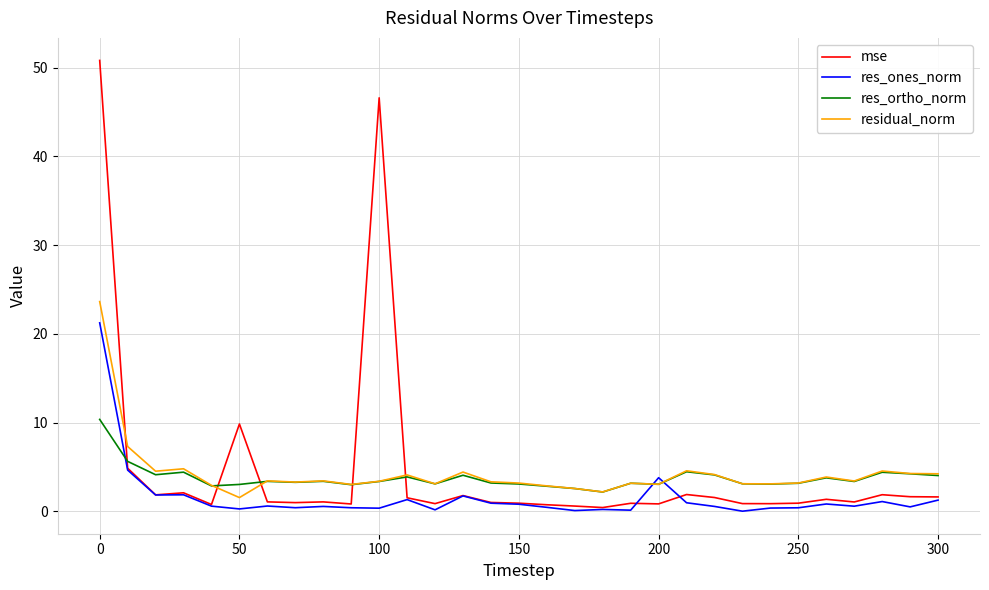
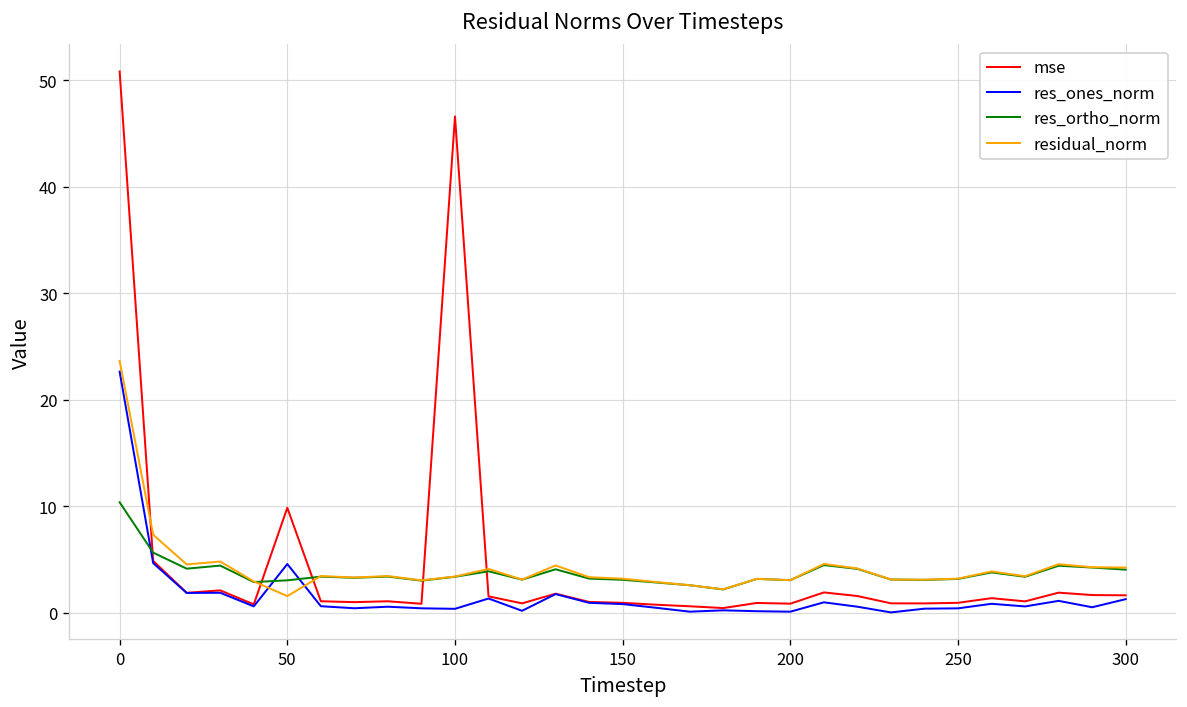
  {
    "mse": {
      "0": 51,
      "50": 10,
      "100": 47,
      "200": 1,
      "250": 1,
      "300": 2
    },
    "res_ones_norm": {
-     "0": 21,
-     "50": 0,
+     "0": 23,
+     "50": 5,
      "100": 0,
-     "200": 4,
+     "200": 0,
      "250": 0,
      "300": 1
    },
    "res_ortho_norm": {
      "0": 10,
      "50": 3
    },
    "residual_norm": {
      "0": 24,
      "50": 2
    }
  }
